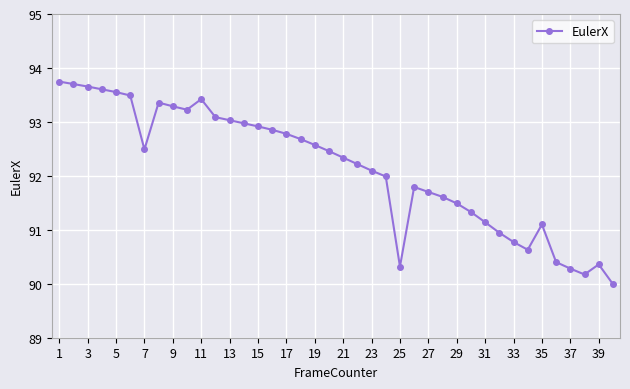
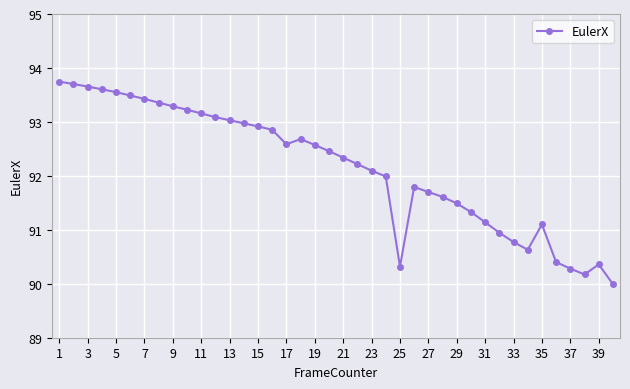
  {
    "1": 93.7,
    "3": 93.7,
    "5": 93.6,
-   "7": 92.5,
+   "7": 93.4,
    "9": 93.3,
-   "11": 93.4,
+   "11": 93.2,
    "13": 93.0,
    "15": 92.9,
-   "17": 92.8,
+   "17": 92.6,
    "19": 92.6,
    "21": 92.3,
    "23": 92.1,
    "25": 90.3,
    "27": 91.7,
    "29": 91.5,
    "31": 91.1,
    "33": 90.8,
    "35": 91.1,
    "37": 90.3,
    "39": 90.4
  }
